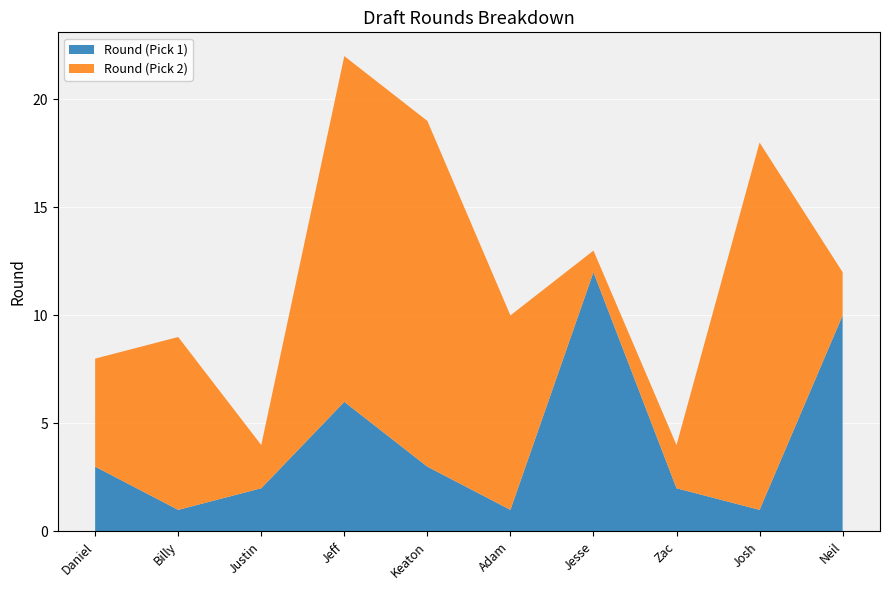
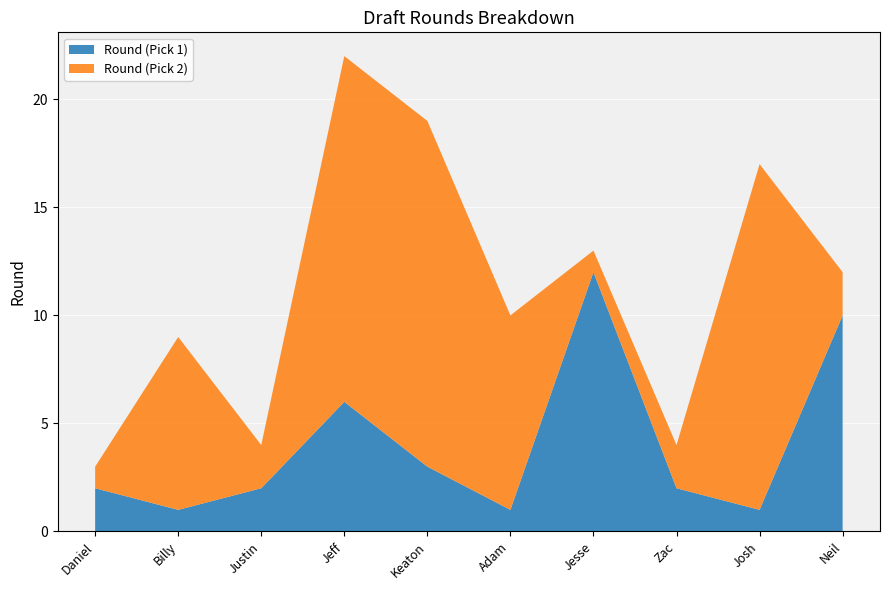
  {
    "Round (Pick 1)": {
-     "Daniel": 3,
+     "Daniel": 2,
      "Billy": 1,
      "Justin": 2,
      "Jeff": 6,
      "Keaton": 3,
      "Adam": 1,
      "Jesse": 12,
      "Zac": 2,
      "Josh": 1,
      "Neil": 10
    },
    "Round (Pick 2)": {
-     "Daniel": 5,
+     "Daniel": 1,
      "Billy": 8,
      "Justin": 2,
      "Jeff": 16,
      "Keaton": 16,
      "Adam": 9,
      "Jesse": 1,
      "Zac": 2,
-     "Josh": 17,
+     "Josh": 16,
      "Neil": 2
    }
  }
